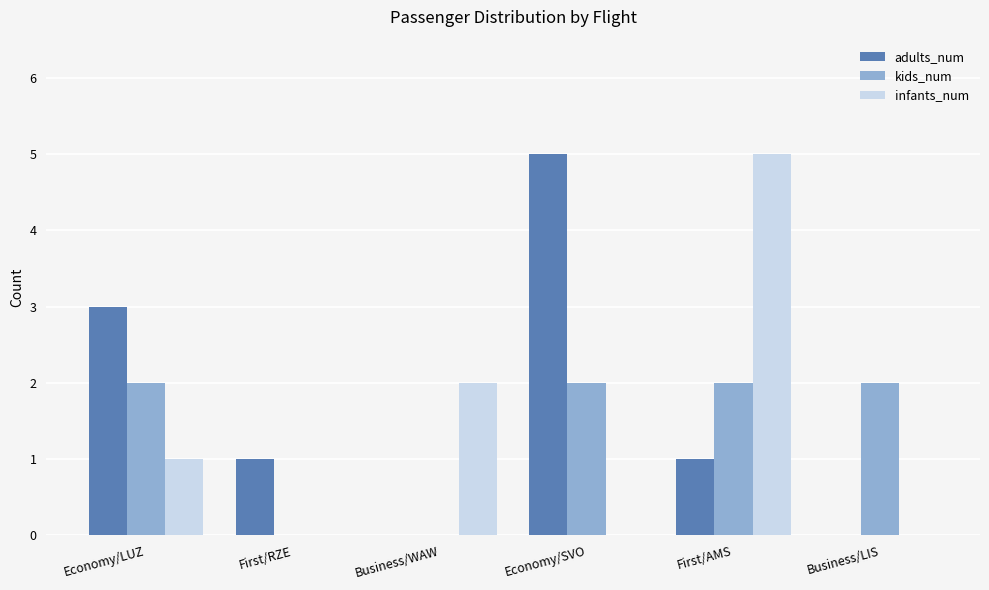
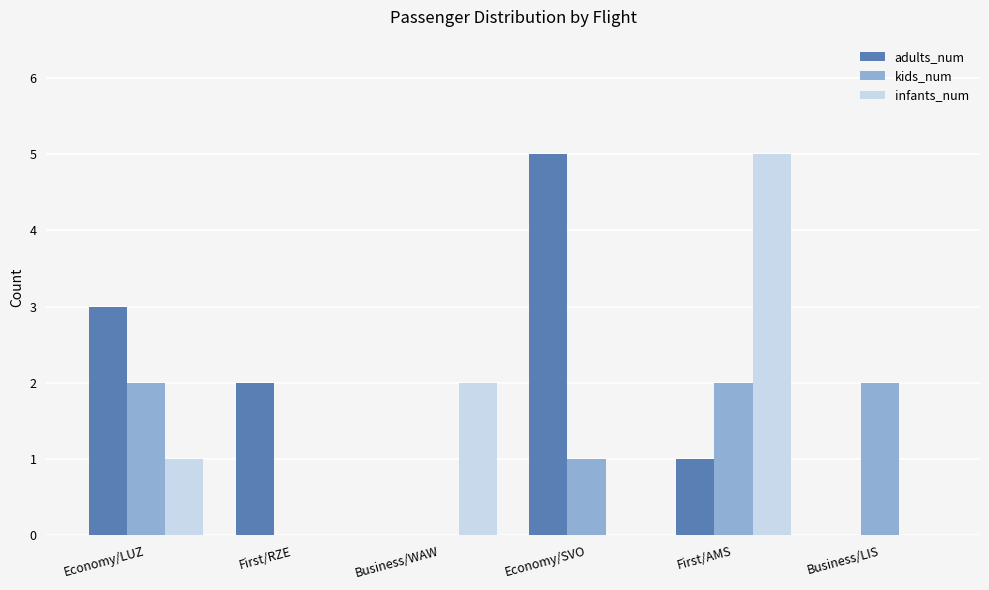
  {
    "adults_num": {
      "Economy/LUZ": 3,
-     "First/RZE": 1,
+     "First/RZE": 2,
      "Business/WAW": 0,
      "Economy/SVO": 5,
      "First/AMS": 1,
      "Business/LIS": 0
    },
    "kids_num": {
      "Economy/LUZ": 2,
      "First/RZE": 0,
      "Business/WAW": 0,
-     "Economy/SVO": 2,
+     "Economy/SVO": 1,
      "First/AMS": 2,
      "Business/LIS": 2
    },
    "infants_num": {
      "Economy/LUZ": 1,
      "First/RZE": 0,
      "Business/WAW": 2,
      "Economy/SVO": 0,
      "First/AMS": 5,
      "Business/LIS": 0
    }
  }
